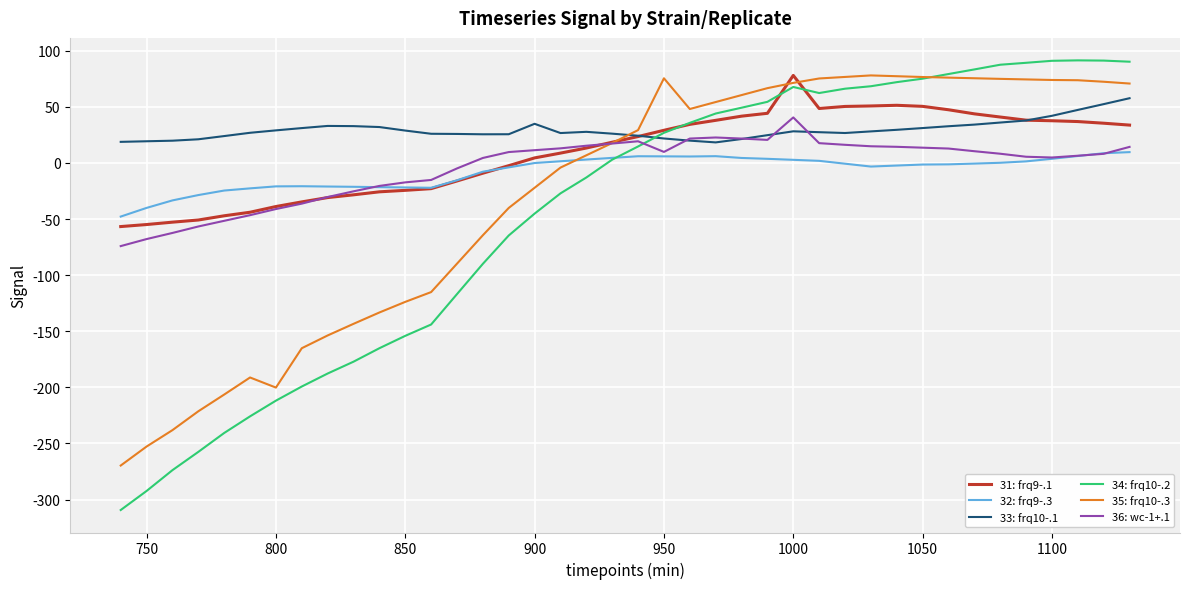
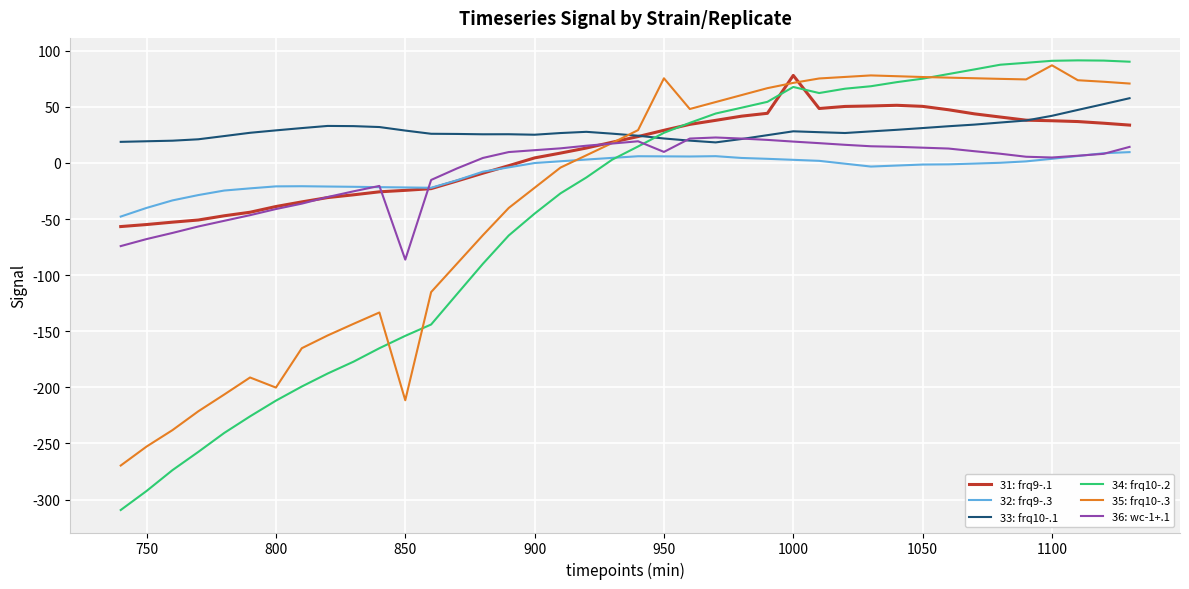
  {
    "31: frq9-.1": {
      "750": -55,
      "850": -24,
      "900": 4,
      "1000": 78,
      "1050": 50,
      "1100": 38
    },
    "32: frq9-.3": {
      "750": -40,
      "800": -21,
      "850": -22,
      "900": 0,
      "950": 6,
      "1000": 3,
      "1050": -1
    },
    "33: frq10-.1": {
      "750": 19,
      "800": 29,
      "850": 29,
-     "900": 35,
+     "900": 25,
      "950": 22,
      "1000": 28,
      "1050": 31,
      "1100": 42
    },
    "34: frq10-.2": {
      "750": -292,
      "800": -212,
      "850": -154,
      "900": -45,
      "1000": 68,
      "1100": 91
    },
    "35: frq10-.3": {
      "750": -253,
      "800": -200,
-     "850": -124,
+     "850": -211,
      "900": -22,
      "950": 75,
      "1000": 71,
-     "1100": 74
+     "1100": 87
    },
    "36: wc-1+.1": {
      "750": -68,
-     "850": -17,
+     "850": -86,
      "900": 11,
      "950": 10,
-     "1000": 41,
+     "1000": 19,
      "1050": 14
    }
  }
